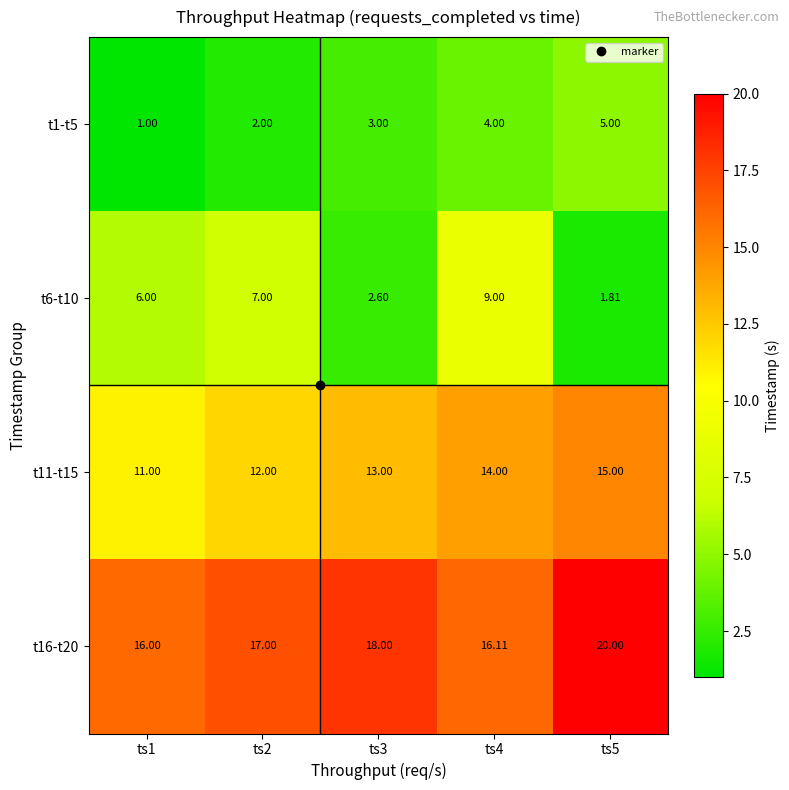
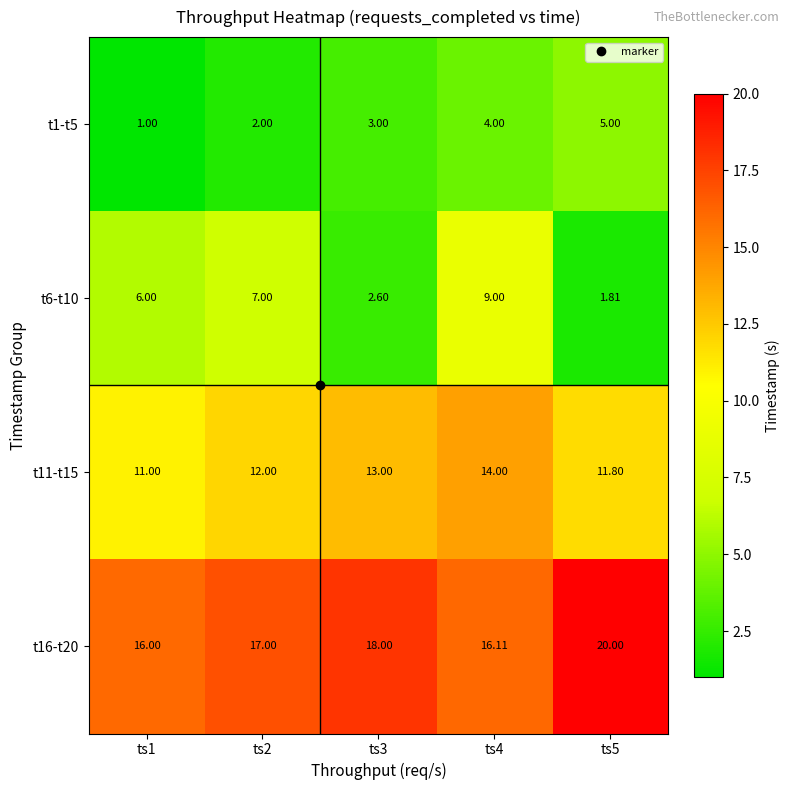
  {
    "t1-t5": {
      "ts1": 1.00,
      "ts2": 2.00,
      "ts3": 3.00,
      "ts4": 4.00,
      "ts5": 5.00
    },
    "t6-t10": {
      "ts1": 6.00,
      "ts2": 7.00,
      "ts3": 2.60,
      "ts4": 9.00,
      "ts5": 1.81
    },
    "t11-t15": {
      "ts1": 11.00,
      "ts2": 12.00,
      "ts3": 13.00,
      "ts4": 14.00,
-     "ts5": 15.00
+     "ts5": 11.80
    },
    "t16-t20": {
      "ts1": 16.00,
      "ts2": 17.00,
      "ts3": 18.00,
      "ts4": 16.11,
      "ts5": 20.00
    }
  }
